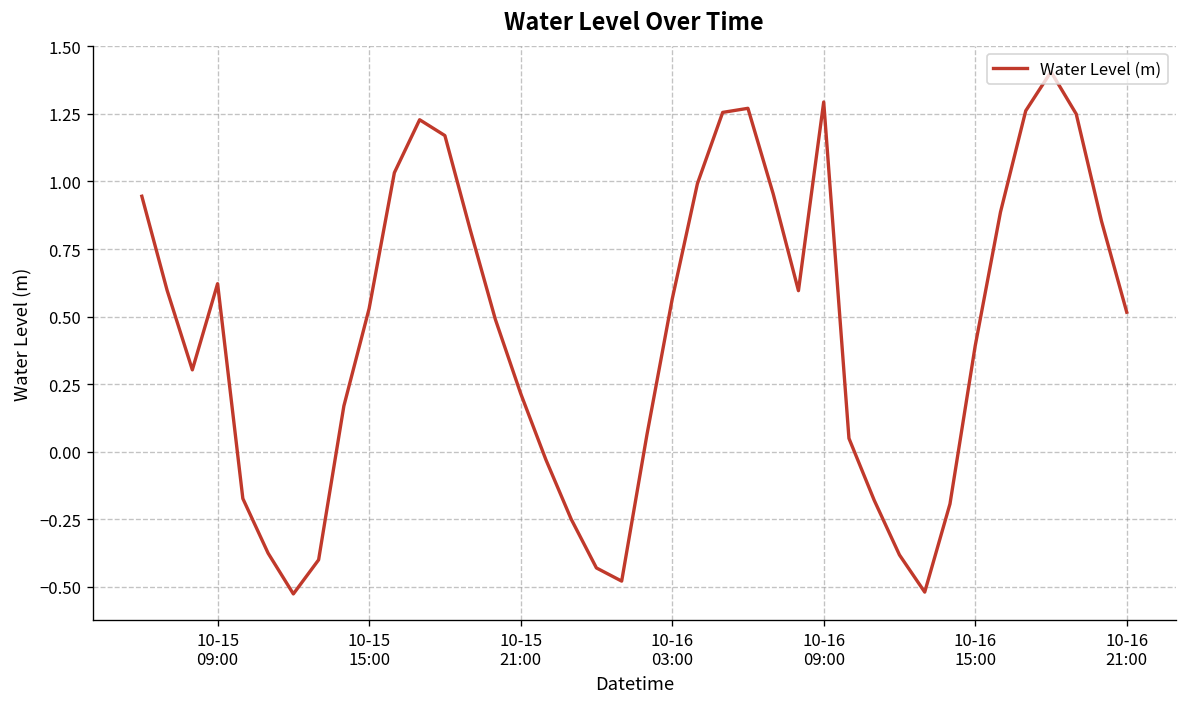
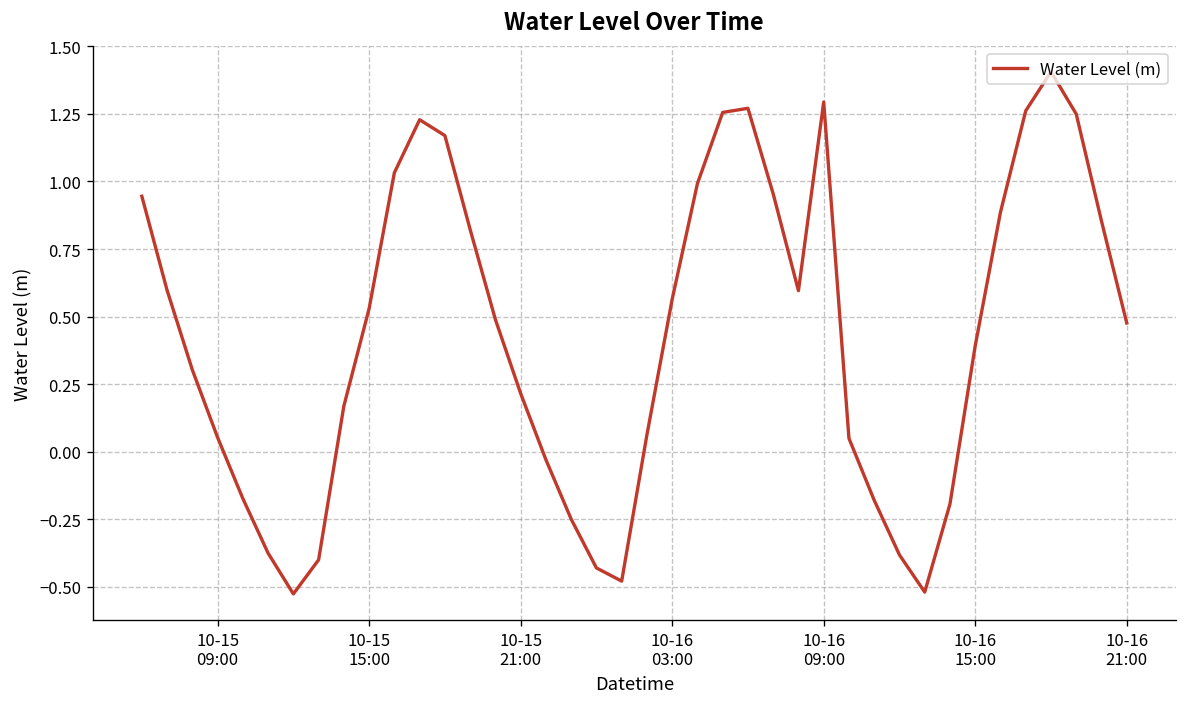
  {
-   "10-15 09:00": 0.62,
+   "10-15 09:00": 0.05,
    "10-15 15:00": 0.53,
    "10-15 21:00": 0.22,
    "10-16 03:00": 0.56,
    "10-16 09:00": 1.29,
    "10-16 15:00": 0.39,
-   "10-16 21:00": 0.52
+   "10-16 21:00": 0.48
  }
